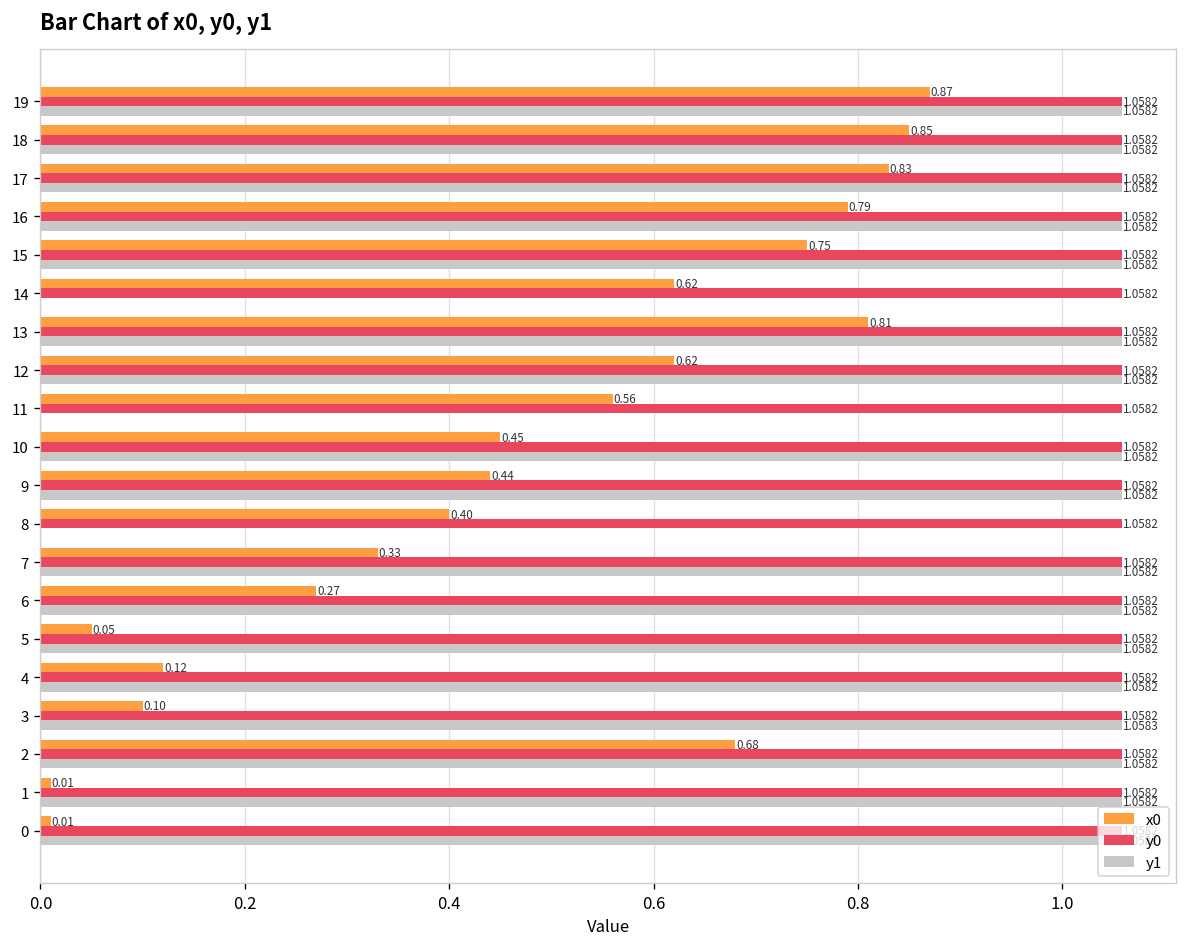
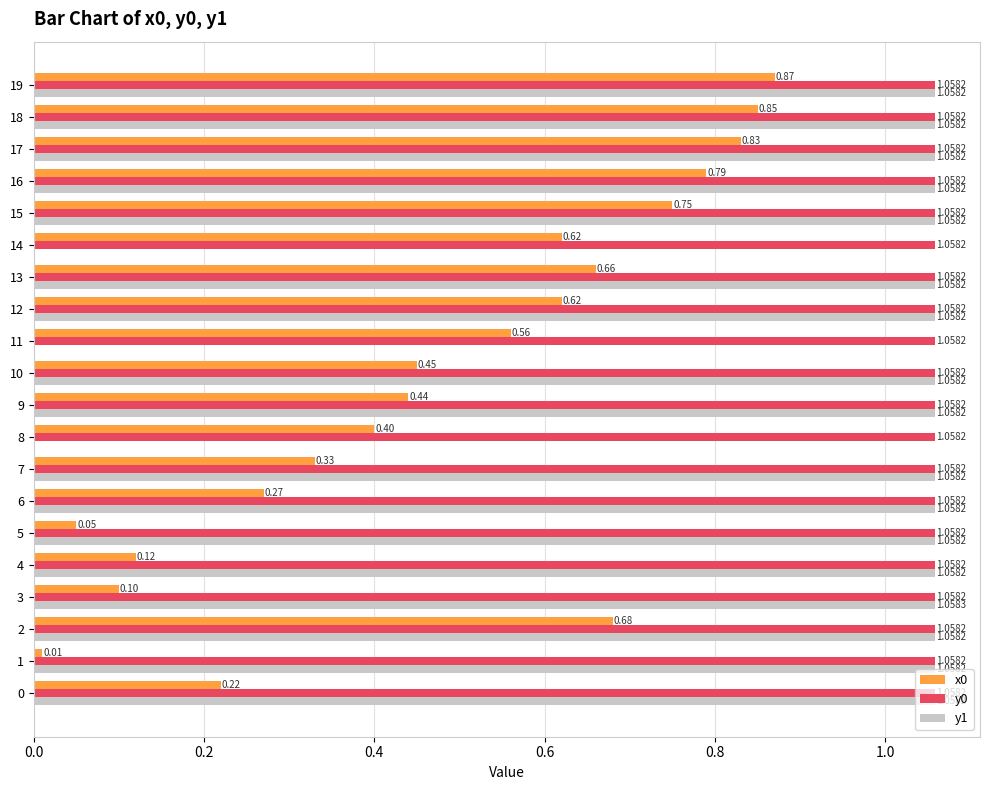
  {
    "x0": {
      "19": 0.87,
      "18": 0.85,
      "17": 0.83,
      "16": 0.79,
      "15": 0.75,
      "14": 0.62,
-     "13": 0.81,
+     "13": 0.66,
      "12": 0.62,
      "11": 0.56,
      "10": 0.45,
      "9": 0.44,
      "8": 0.40,
      "7": 0.33,
      "6": 0.27,
      "5": 0.05,
      "4": 0.12,
      "3": 0.10,
      "2": 0.68,
      "1": 0.01,
-     "0": 0.01
+     "0": 0.22
    },
    "y0": {
      "14": 1.0582,
      "11": 1.0582,
      "8": 1.0582
    },
    "y1": {
      "14": 0.00,
      "11": 0.00,
      "8": 0.00
    }
  }
